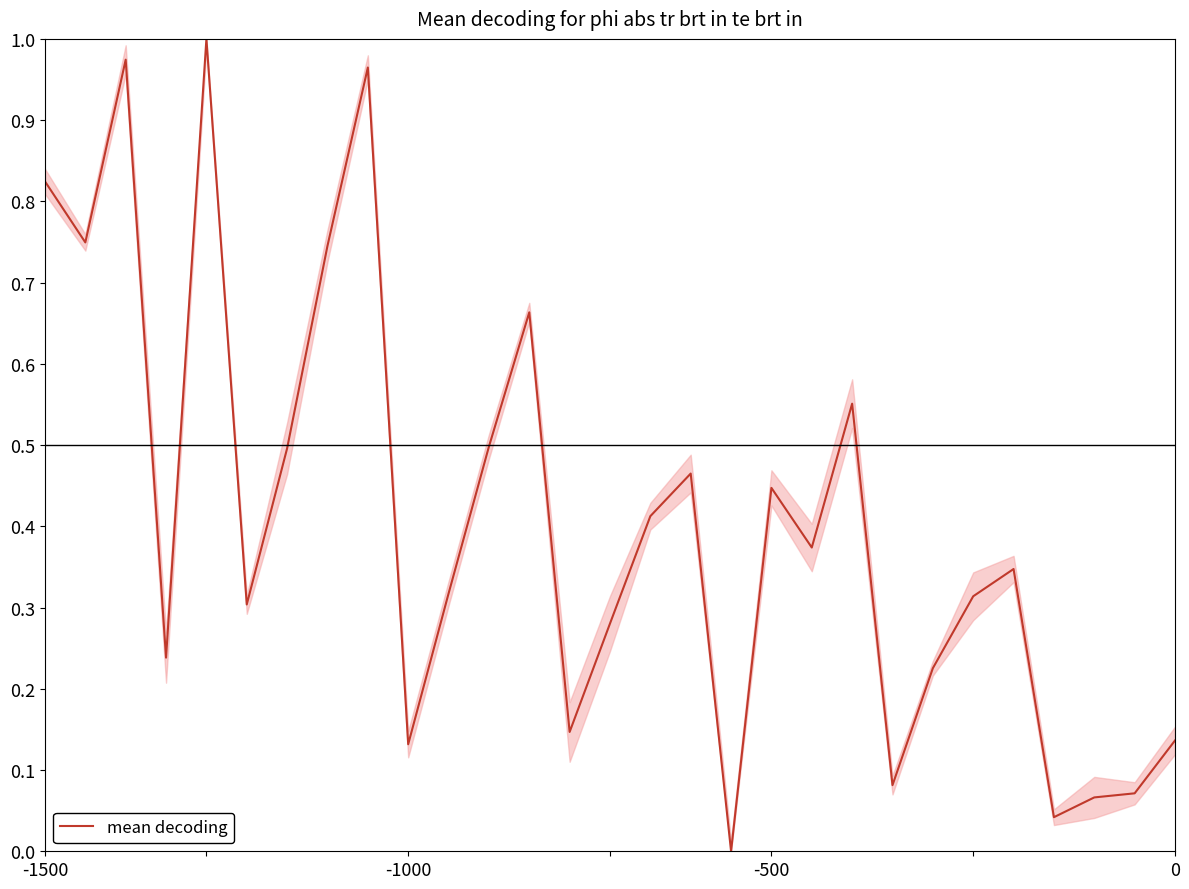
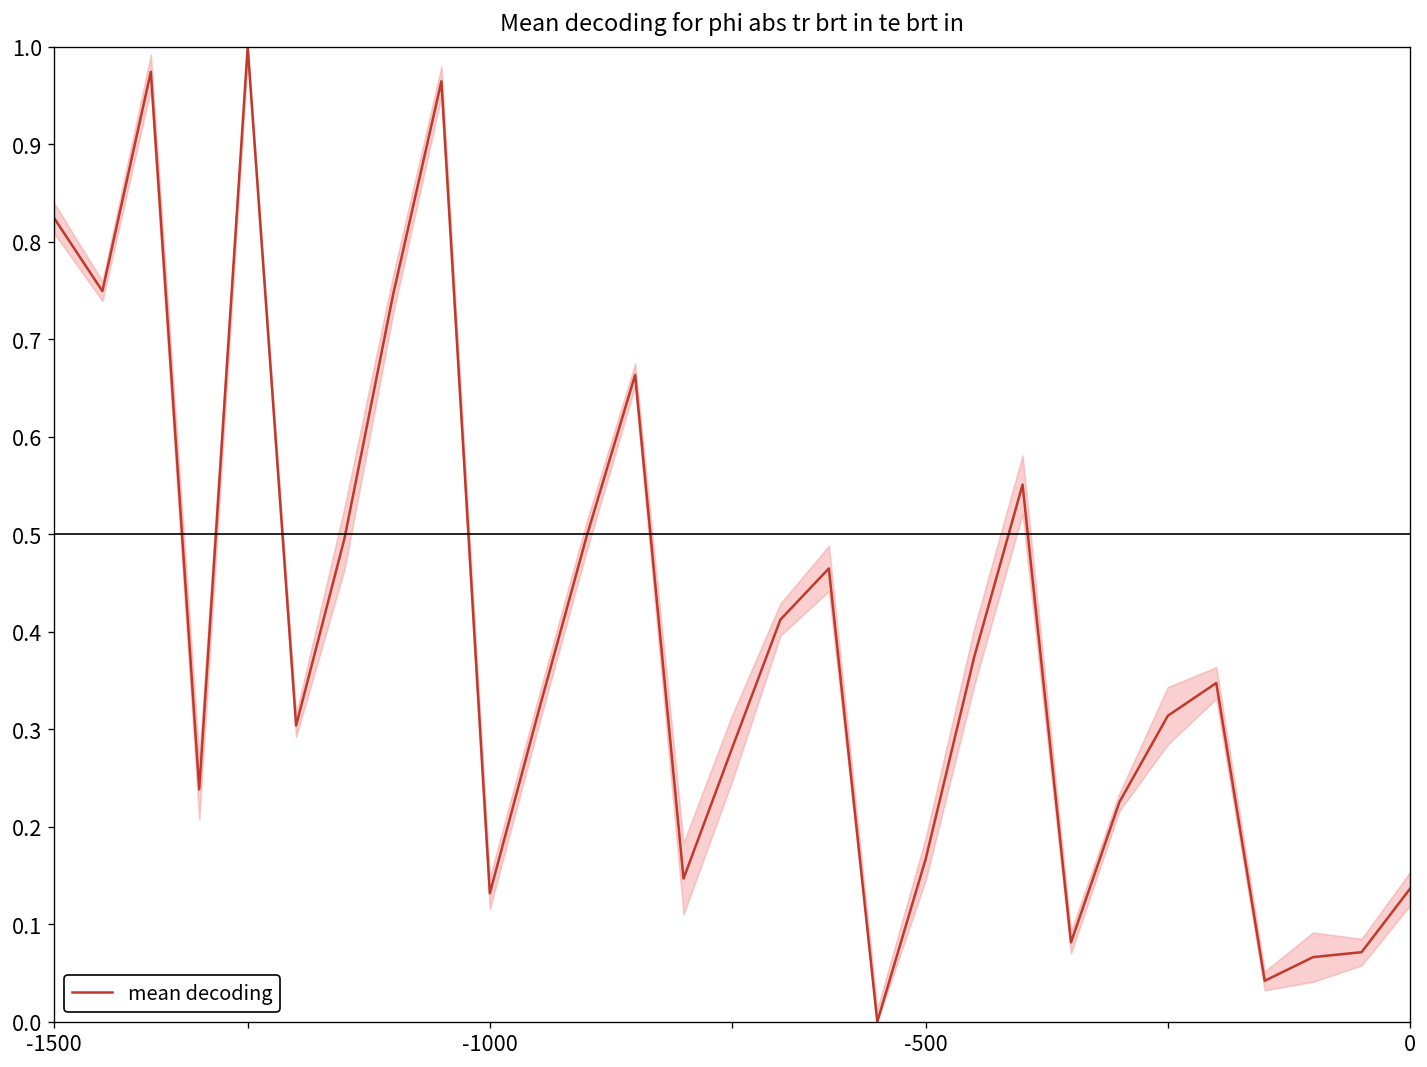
  {
    "mean decoding": {
      "-1500": 0.82,
      "-1000": 0.13,
-     "-500": 0.45,
+     "-500": 0.17,
      "0": 0.14
    }
  }
